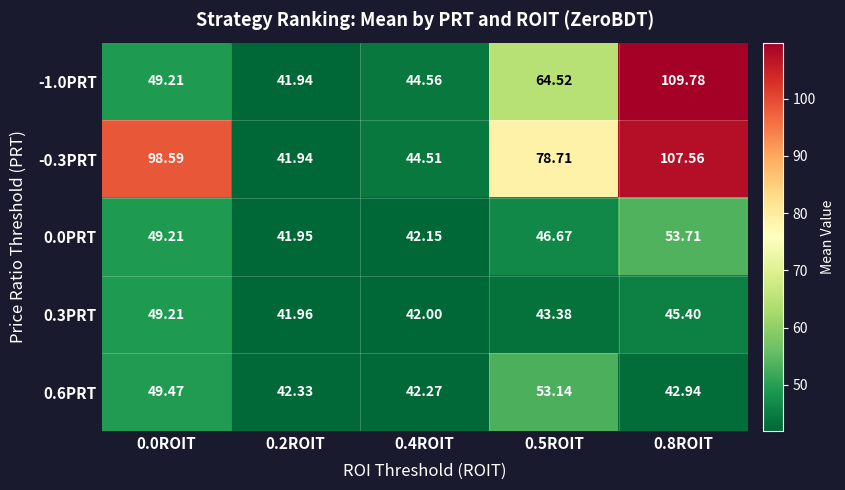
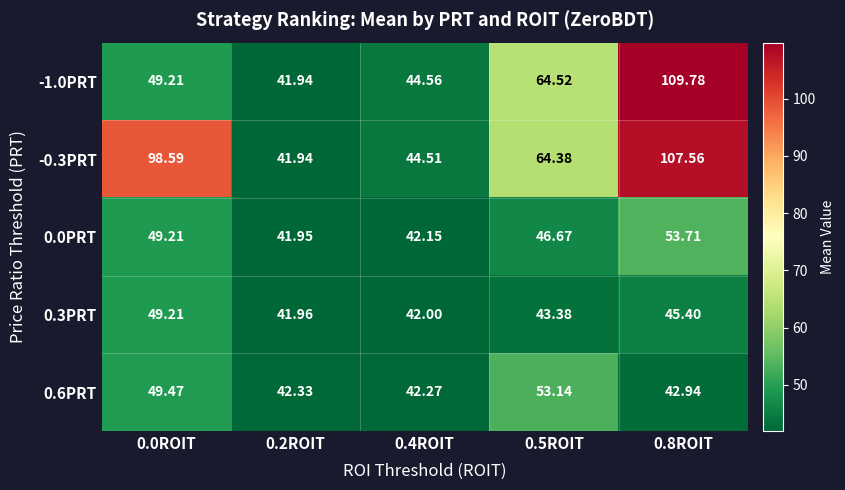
  {
    "-1.0PRT": {
      "0.0ROIT": 49.21,
      "0.2ROIT": 41.94,
      "0.4ROIT": 44.56,
      "0.5ROIT": 64.52,
      "0.8ROIT": 109.78
    },
    "-0.3PRT": {
      "0.0ROIT": 98.59,
      "0.2ROIT": 41.94,
      "0.4ROIT": 44.51,
-     "0.5ROIT": 78.71,
+     "0.5ROIT": 64.38,
      "0.8ROIT": 107.56
    },
    "0.0PRT": {
      "0.0ROIT": 49.21,
      "0.2ROIT": 41.95,
      "0.4ROIT": 42.15,
      "0.5ROIT": 46.67,
      "0.8ROIT": 53.71
    },
    "0.3PRT": {
      "0.0ROIT": 49.21,
      "0.2ROIT": 41.96,
      "0.4ROIT": 42.00,
      "0.5ROIT": 43.38,
      "0.8ROIT": 45.40
    },
    "0.6PRT": {
      "0.0ROIT": 49.47,
      "0.2ROIT": 42.33,
      "0.4ROIT": 42.27,
      "0.5ROIT": 53.14,
      "0.8ROIT": 42.94
    }
  }
